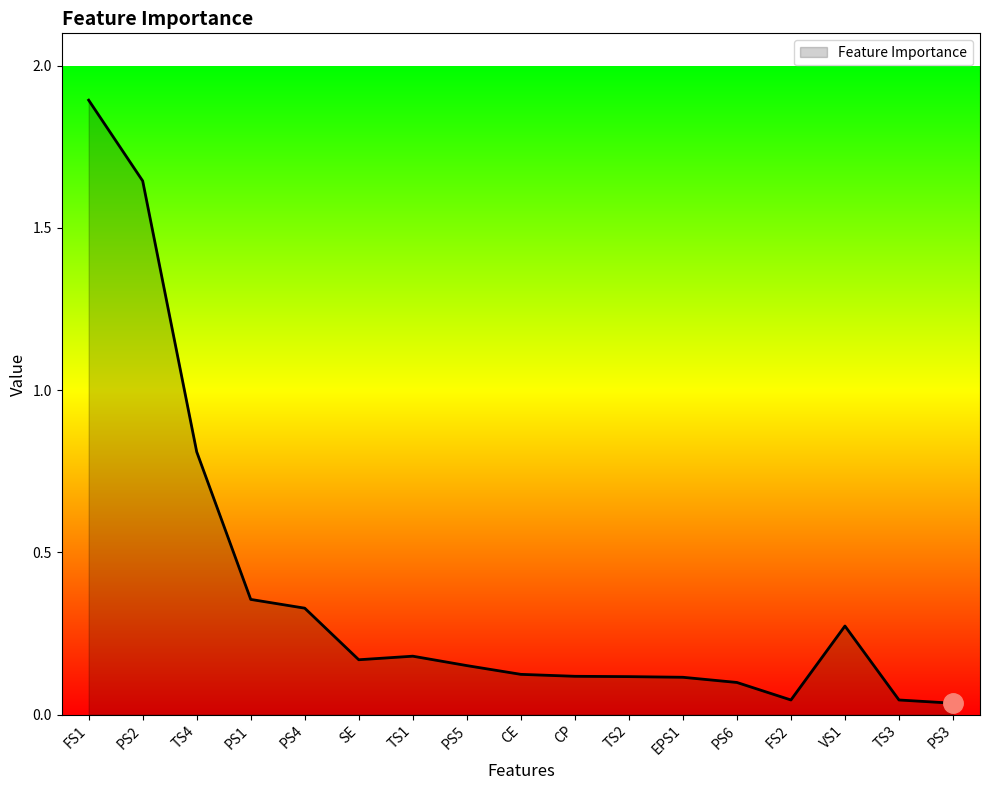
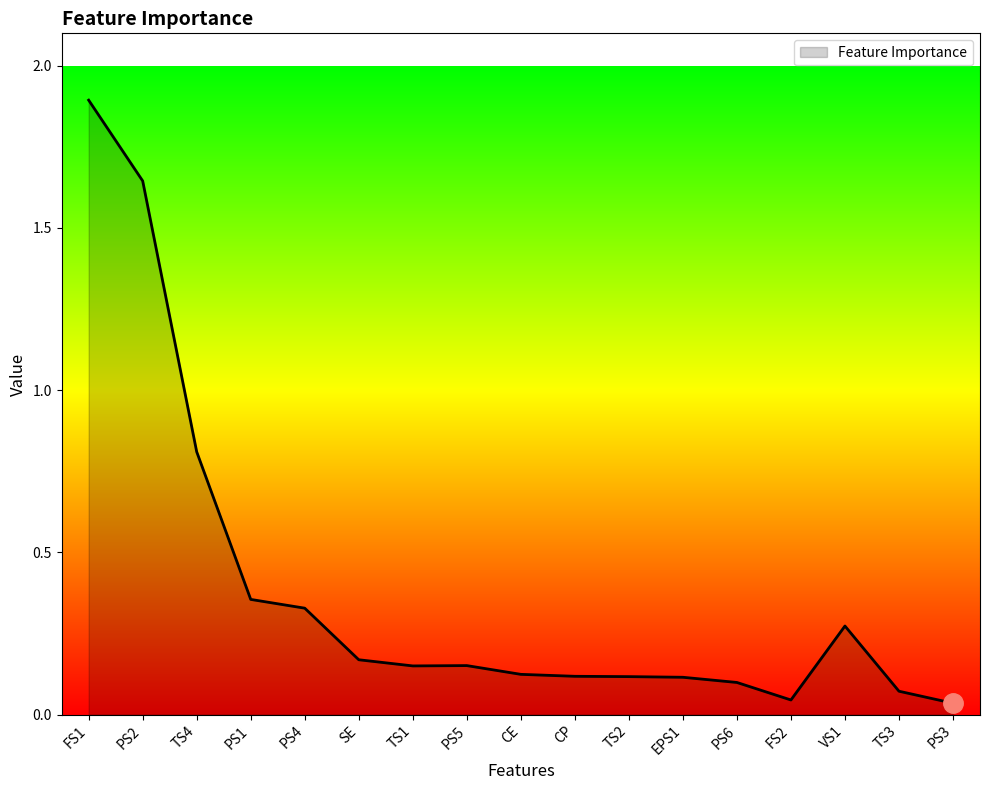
  {
    "Feature Importance": {
      "FS1": 1.89,
      "PS2": 1.65,
      "TS4": 0.81,
      "PS1": 0.36,
      "PS4": 0.33,
      "SE": 0.17,
-     "TS1": 0.18,
+     "TS1": 0.15,
      "PS5": 0.15,
      "CE": 0.12,
      "CP": 0.12,
      "TS2": 0.12,
      "EPS1": 0.12,
      "PS6": 0.10,
      "FS2": 0.05,
      "VS1": 0.27,
-     "TS3": 0.05
+     "TS3": 0.07
    }
  }
